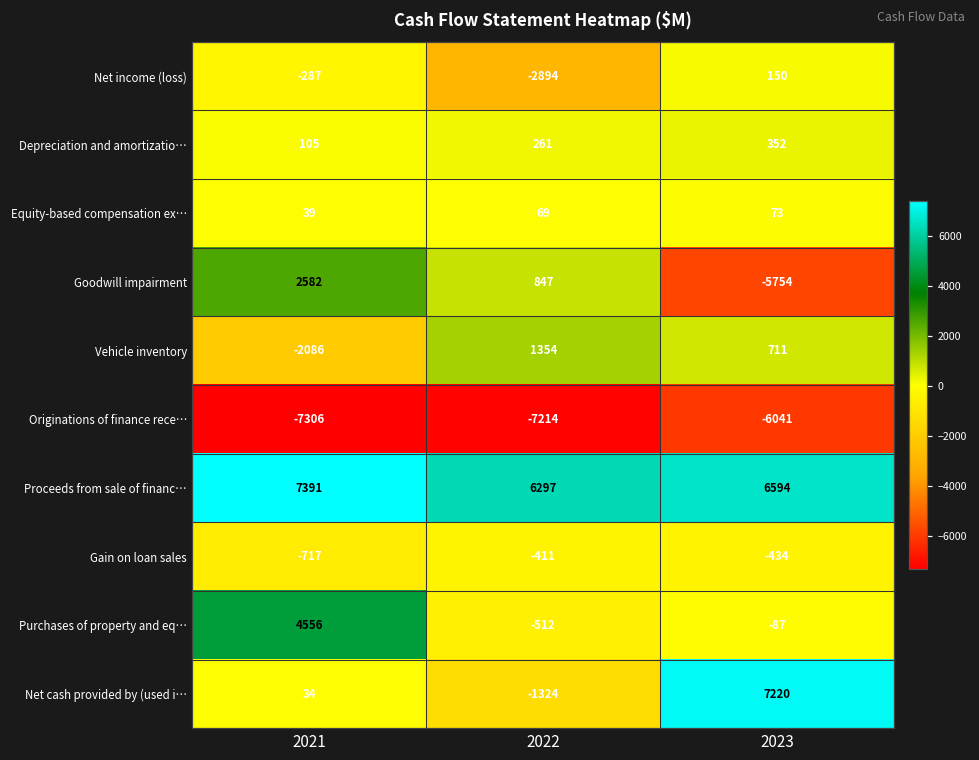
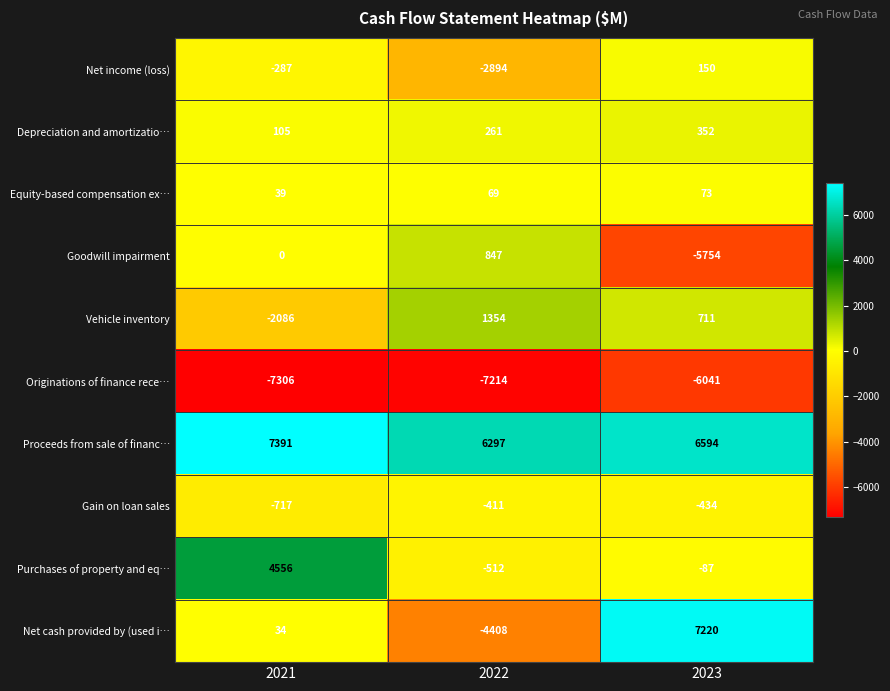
  {
    "Net income (loss)": {
      "2021": -287,
      "2022": -2894,
      "2023": 150
    },
    "Depreciation and amortizatio…": {
      "2021": 105,
      "2022": 261,
      "2023": 352
    },
    "Equity-based compensation ex…": {
      "2021": 39,
      "2022": 69,
      "2023": 73
    },
    "Goodwill impairment": {
-     "2021": 2582,
+     "2021": 0,
      "2022": 847,
      "2023": -5754
    },
    "Vehicle inventory": {
      "2021": -2086,
      "2022": 1354,
      "2023": 711
    },
    "Originations of finance rece…": {
      "2021": -7306,
      "2022": -7214,
      "2023": -6041
    },
    "Proceeds from sale of financ…": {
      "2021": 7391,
      "2022": 6297,
      "2023": 6594
    },
    "Gain on loan sales": {
      "2021": -717,
      "2022": -411,
      "2023": -434
    },
    "Purchases of property and eq…": {
      "2021": 4556,
      "2022": -512,
      "2023": -87
    },
    "Net cash provided by (used i…": {
      "2021": 34,
-     "2022": -1324,
+     "2022": -4408,
      "2023": 7220
    }
  }
